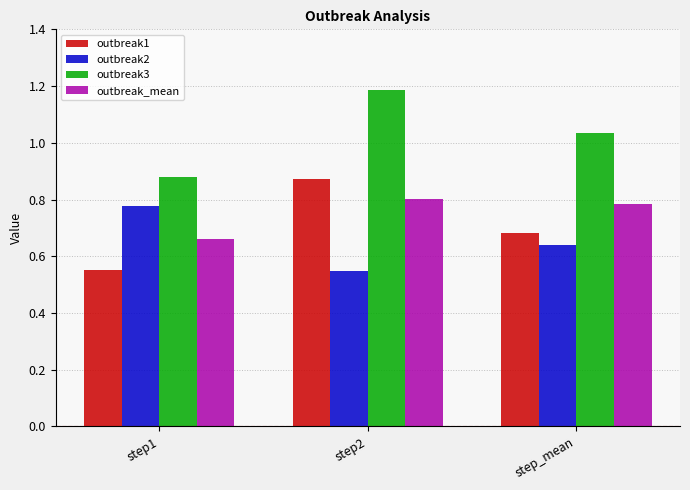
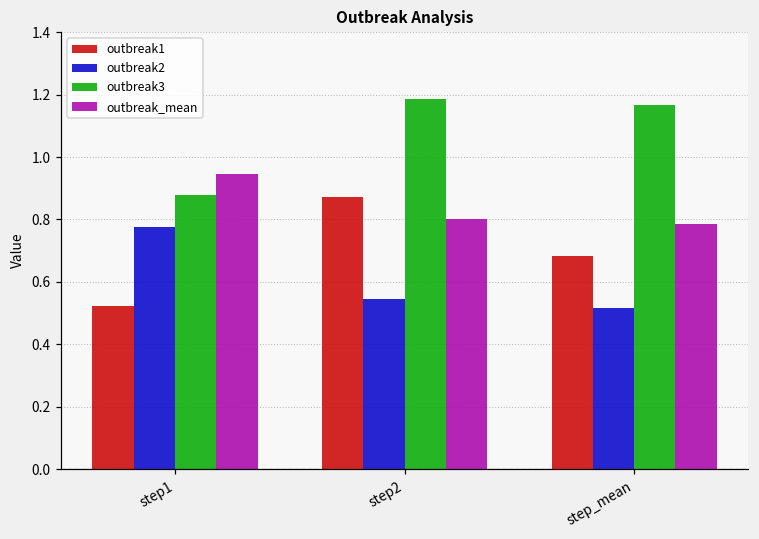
  {
    "outbreak1": {
-     "step1": 0.55,
+     "step1": 0.52,
      "step2": 0.87,
      "step_mean": 0.68
    },
    "outbreak2": {
      "step1": 0.78,
      "step2": 0.55,
-     "step_mean": 0.64
+     "step_mean": 0.52
    },
    "outbreak3": {
      "step1": 0.88,
      "step2": 1.19,
-     "step_mean": 1.03
+     "step_mean": 1.17
    },
    "outbreak_mean": {
-     "step1": 0.66,
+     "step1": 0.94,
      "step2": 0.80,
      "step_mean": 0.78
    }
  }
